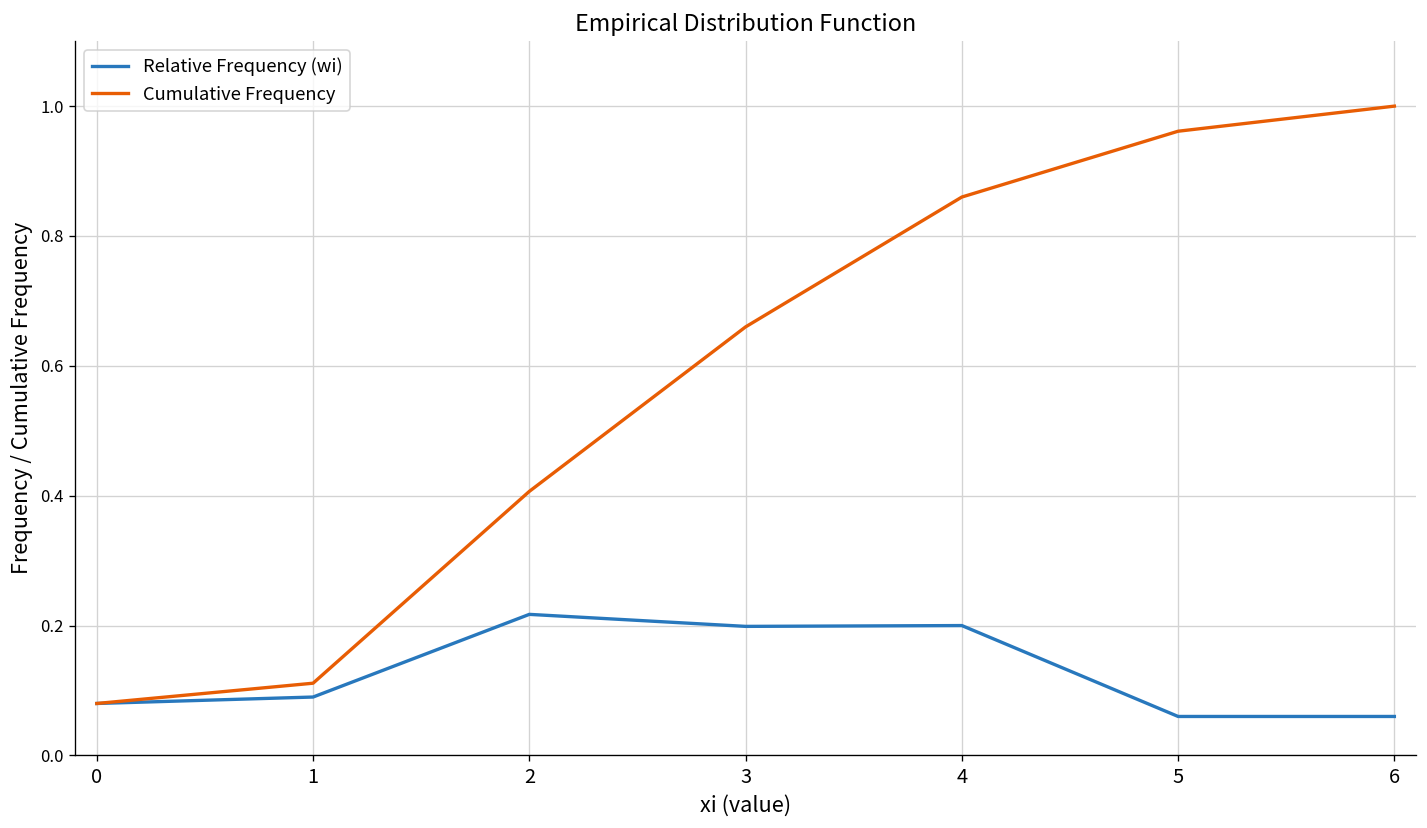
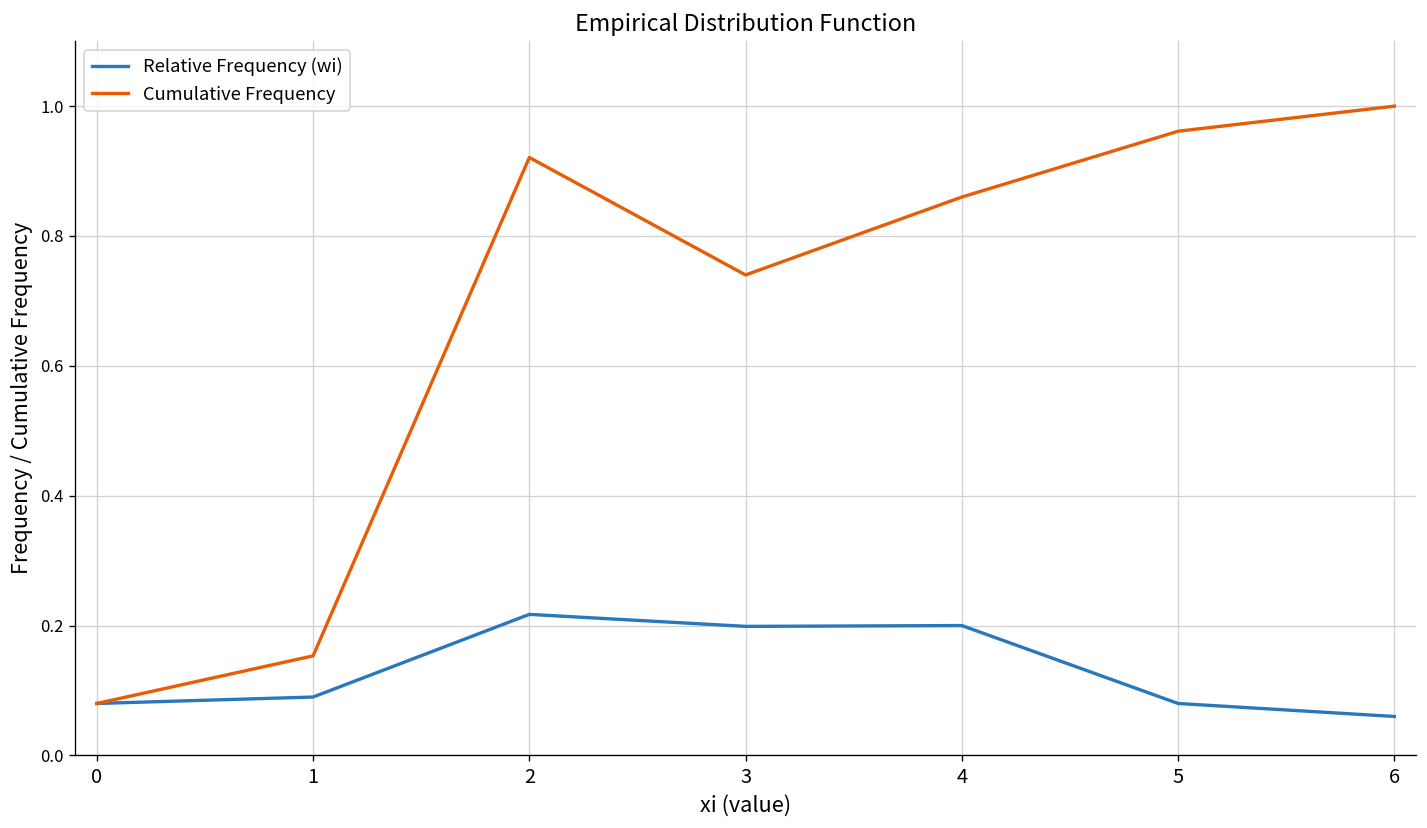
  {
    "Relative Frequency (wi)": {
      "1": 0.09,
      "2": 0.22,
      "3": 0.20,
      "4": 0.20,
-     "5": 0.06,
+     "5": 0.08,
      "6": 0.06
    },
    "Cumulative Frequency": {
-     "1": 0.11,
-     "2": 0.41,
-     "3": 0.66,
+     "1": 0.15,
+     "2": 0.92,
+     "3": 0.74,
      "4": 0.86,
      "5": 0.96,
      "6": 1.00
    }
  }
